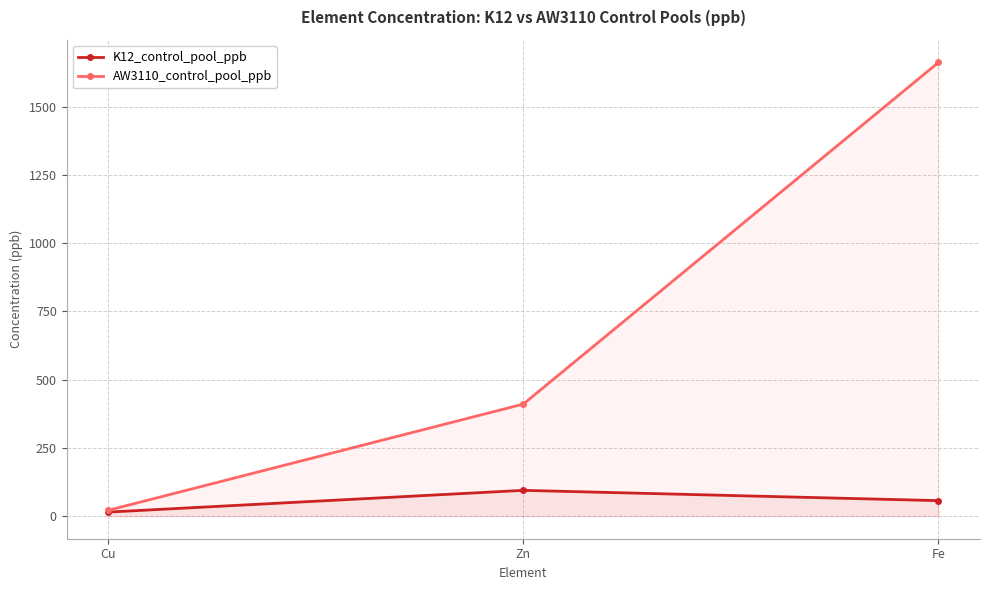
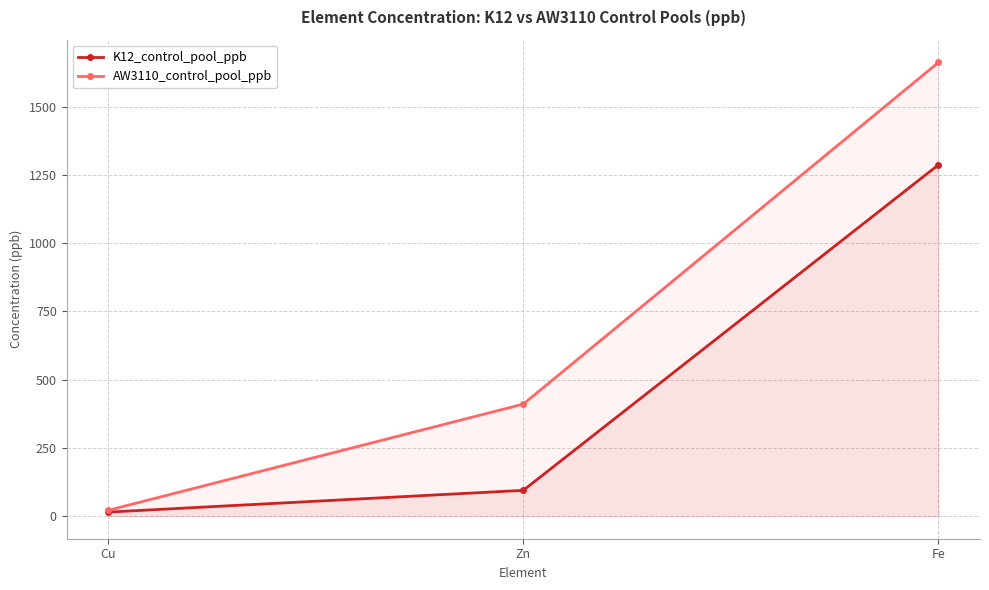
  {
    "K12_control_pool_ppb": {
      "Zn": 90,
-     "Fe": 60
+     "Fe": 1290
    },
    "AW3110_control_pool_ppb": {
      "Zn": 410,
      "Fe": 1660
    }
  }
